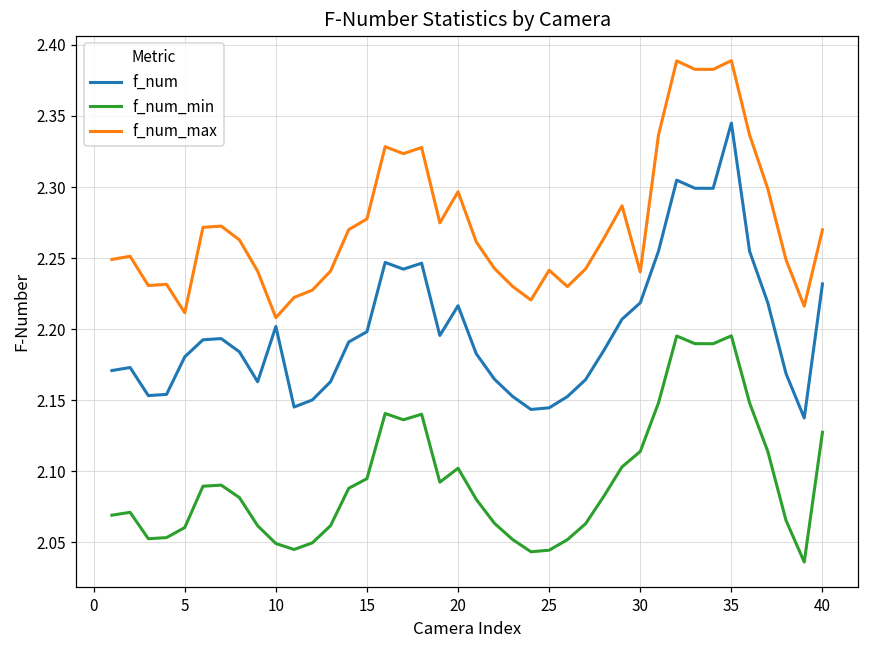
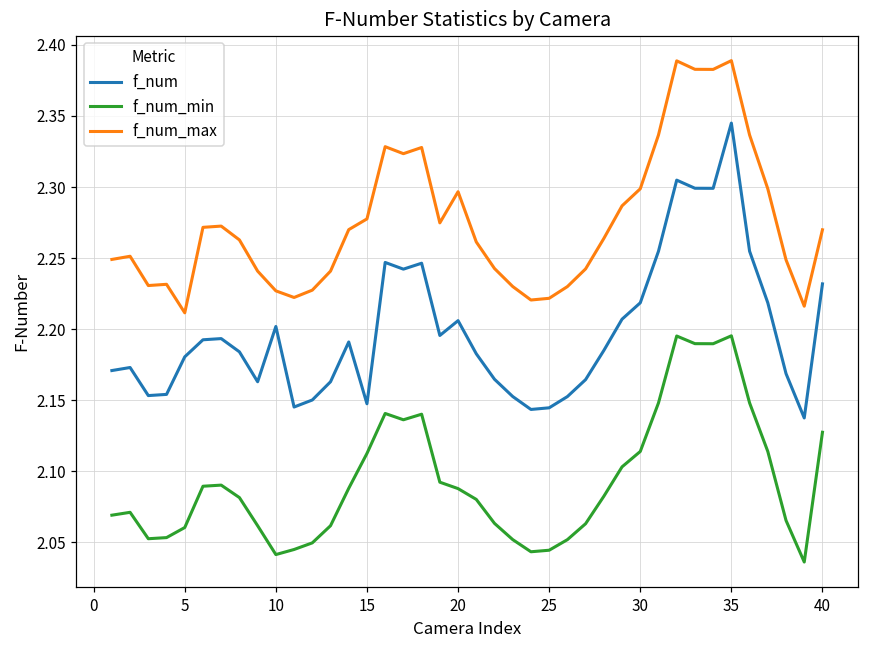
  {
    "f_num": {
      "5": 2.181,
      "10": 2.202,
-     "15": 2.198,
-     "20": 2.216,
+     "15": 2.147,
+     "20": 2.206,
      "25": 2.145,
      "30": 2.219,
      "35": 2.345,
      "40": 2.232
    },
    "f_num_min": {
      "5": 2.060,
-     "10": 2.049,
-     "15": 2.095,
-     "20": 2.102,
+     "10": 2.041,
+     "15": 2.113,
+     "20": 2.088,
      "25": 2.044,
      "30": 2.114,
      "35": 2.195,
      "40": 2.127
    },
    "f_num_max": {
      "5": 2.212,
-     "10": 2.208,
+     "10": 2.227,
      "15": 2.278,
      "20": 2.297,
-     "25": 2.241,
-     "30": 2.240,
+     "25": 2.222,
+     "30": 2.299,
      "35": 2.389,
      "40": 2.270
    }
  }
